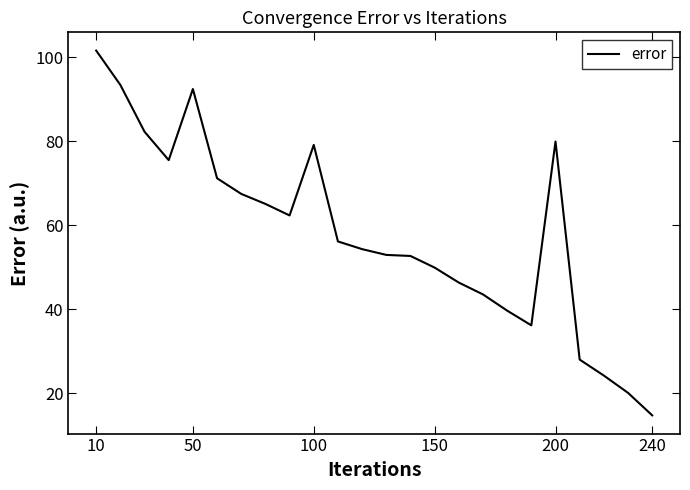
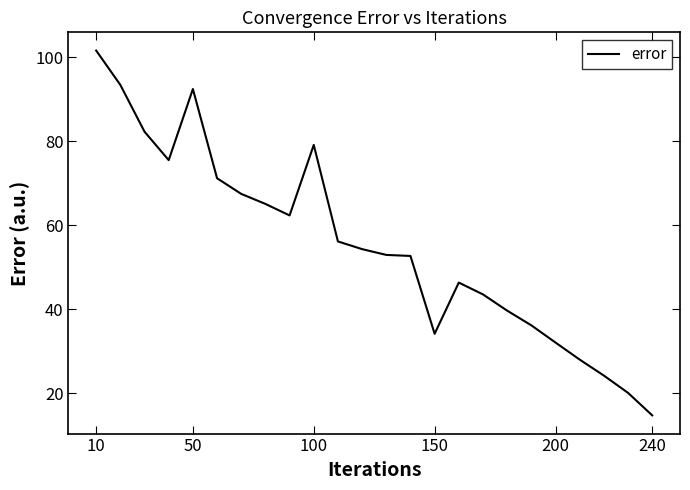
  {
    "10": 102,
    "50": 92,
    "100": 79,
-   "150": 50,
-   "200": 80,
+   "150": 34,
+   "200": 32,
    "240": 15
  }
